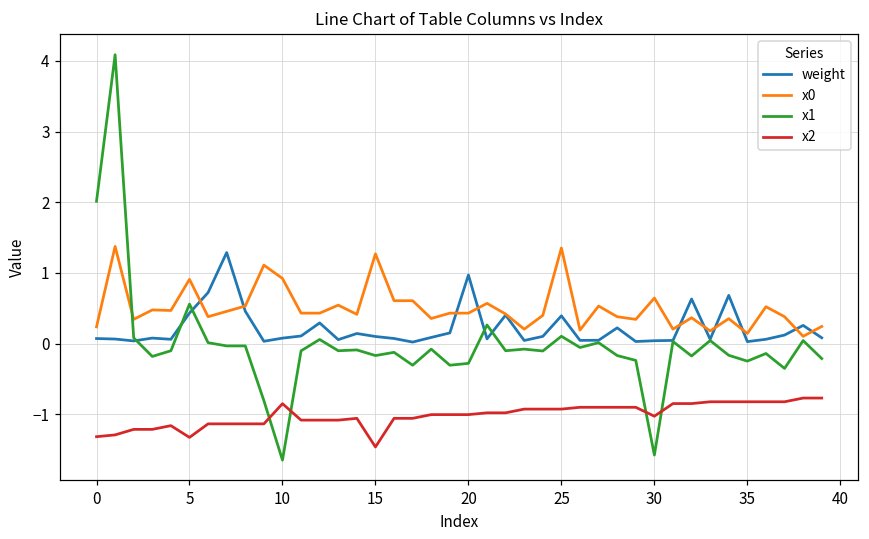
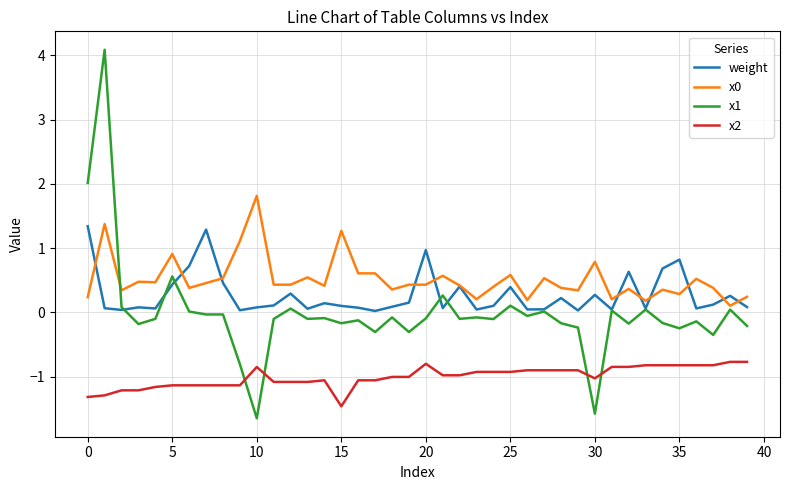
  {
    "weight": {
-     "0": 0.1,
+     "0": 1.3,
      "5": 0.4,
      "10": 0.1,
      "15": 0.1,
      "20": 1.0,
      "25": 0.4,
-     "30": 0.0,
-     "35": 0.0
+     "30": 0.3,
+     "35": 0.8
    },
    "x0": {
      "0": 0.2,
      "5": 0.9,
-     "10": 0.9,
+     "10": 1.8,
      "15": 1.3,
      "20": 0.4,
-     "25": 1.4,
-     "30": 0.6,
-     "35": 0.1
+     "25": 0.6,
+     "30": 0.8,
+     "35": 0.3
    },
    "x1": {
      "0": 2.0,
      "5": 0.6,
      "10": -1.6,
      "15": -0.2,
-     "20": -0.3,
+     "20": -0.1,
      "25": 0.1,
      "30": -1.6,
      "35": -0.2
    },
    "x2": {
      "0": -1.3,
-     "5": -1.3,
+     "5": -1.1,
      "10": -0.8,
      "15": -1.5,
-     "20": -1.0,
+     "20": -0.8,
      "25": -0.9,
      "30": -1.0,
      "35": -0.8
    }
  }
